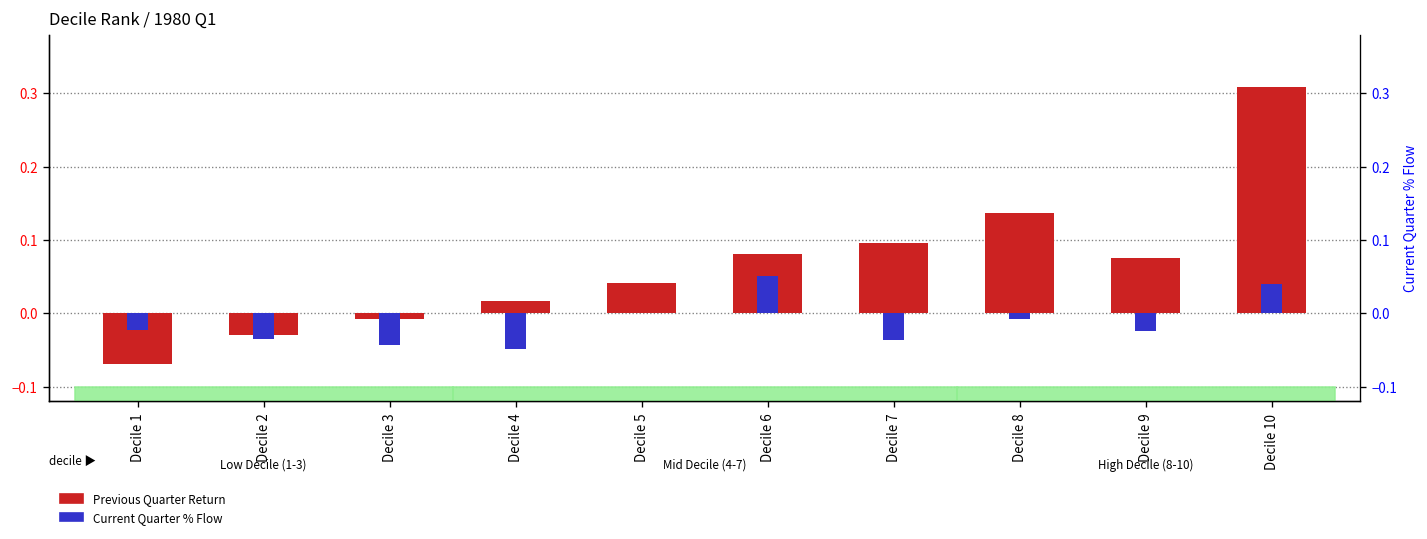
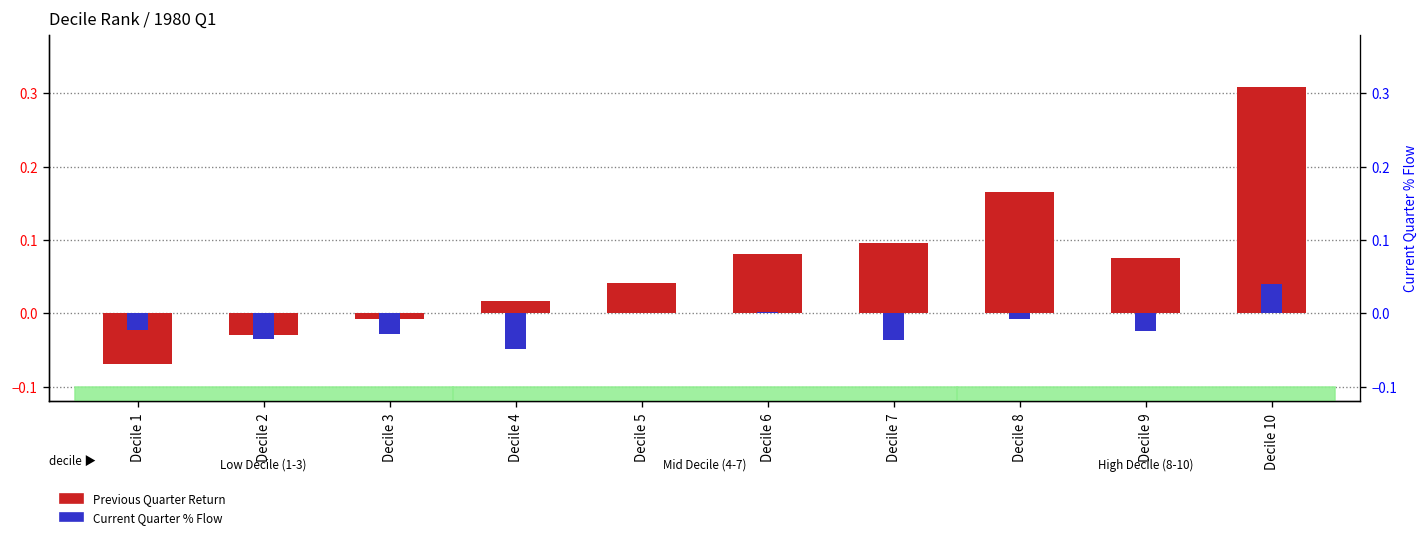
  {
    "Previous Quarter Return": {
      "Decile 1": -0.07,
      "Decile 4": 0.02,
      "Decile 5": 0.04,
      "Decile 6": 0.08,
      "Decile 7": 0.10,
-     "Decile 8": 0.14,
+     "Decile 8": 0.17,
      "Decile 9": 0.08,
      "Decile 10": 0.31
    },
    "Current Quarter % Flow": {
      "Decile 2": -0.03,
-     "Decile 3": -0.04,
+     "Decile 3": -0.03,
      "Decile 4": -0.05,
-     "Decile 6": 0.05,
+     "Decile 6": 0.00,
      "Decile 7": -0.04,
      "Decile 8": -0.01,
      "Decile 9": -0.02
    }
  }
